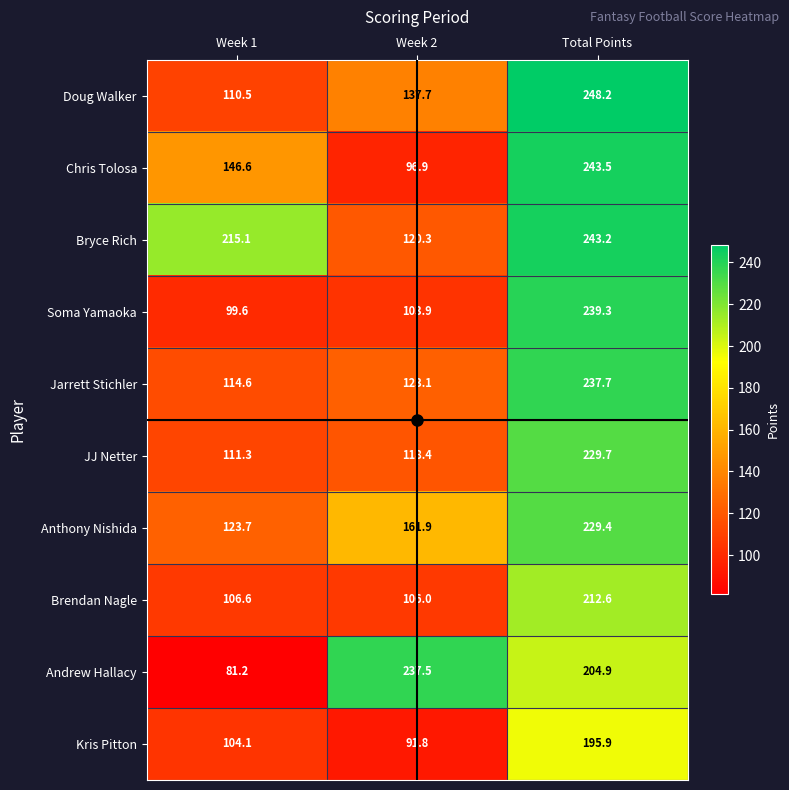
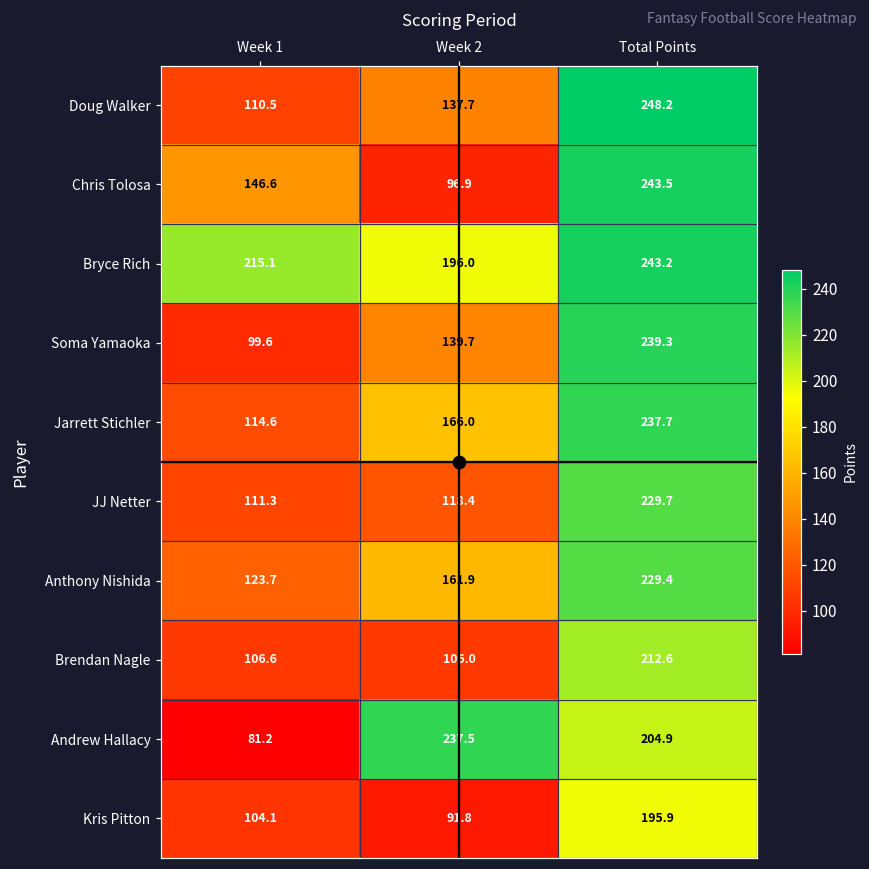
  {
    "Doug Walker": {
      "Week 1": 110.5,
      "Week 2": 137.7,
      "Total Points": 248.2
    },
    "Chris Tolosa": {
      "Week 1": 146.6,
      "Week 2": 96.9,
      "Total Points": 243.5
    },
    "Bryce Rich": {
      "Week 1": 215.1,
-     "Week 2": 120.3,
+     "Week 2": 196.0,
      "Total Points": 243.2
    },
    "Soma Yamaoka": {
      "Week 1": 99.6,
-     "Week 2": 103.9,
+     "Week 2": 139.7,
      "Total Points": 239.3
    },
    "Jarrett Stichler": {
      "Week 1": 114.6,
-     "Week 2": 123.1,
+     "Week 2": 166.0,
      "Total Points": 237.7
    },
    "JJ Netter": {
      "Week 1": 111.3,
      "Week 2": 118.4,
      "Total Points": 229.7
    },
    "Anthony Nishida": {
      "Week 1": 123.7,
      "Week 2": 161.9,
      "Total Points": 229.4
    },
    "Brendan Nagle": {
      "Week 1": 106.6,
      "Week 2": 106.0,
      "Total Points": 212.6
    },
    "Andrew Hallacy": {
      "Week 1": 81.2,
      "Week 2": 237.5,
      "Total Points": 204.9
    },
    "Kris Pitton": {
      "Week 1": 104.1,
      "Week 2": 91.8,
      "Total Points": 195.9
    }
  }
